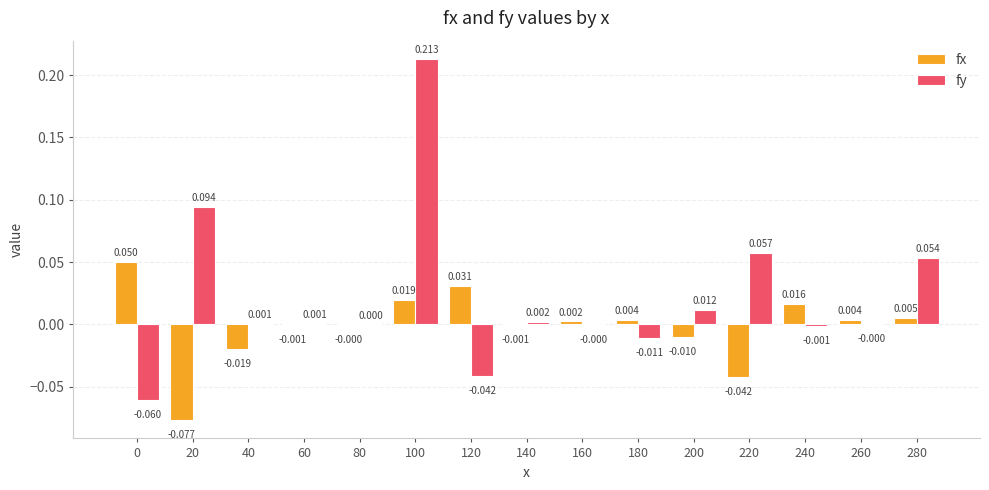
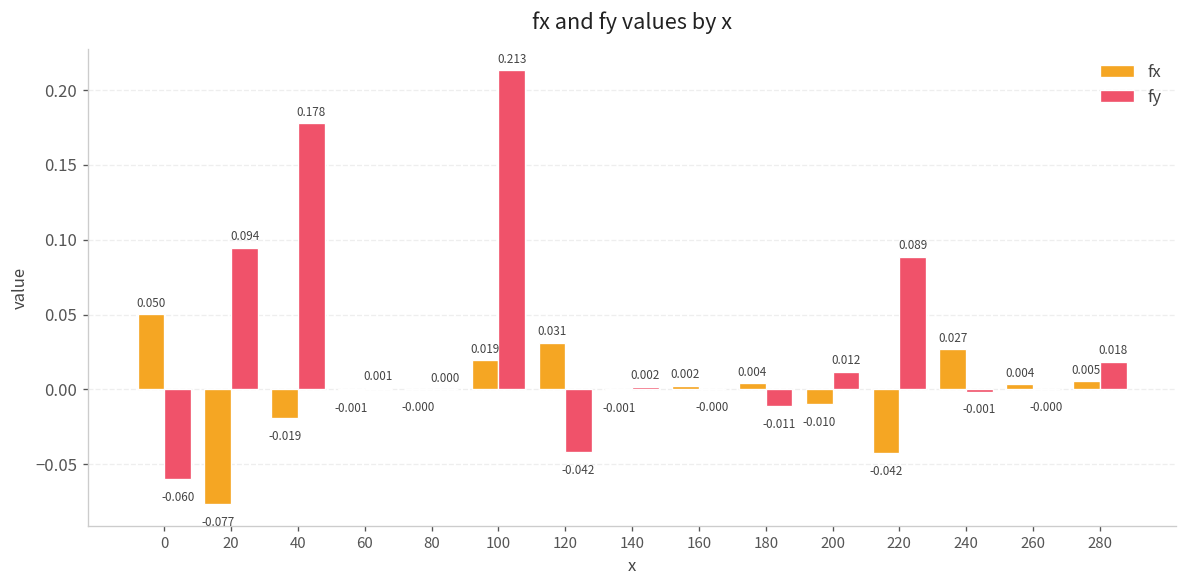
  {
    "fx": {
      "0": 0.050,
      "20": -0.077,
      "40": -0.019,
      "60": -0.001,
      "80": -0.000,
      "100": 0.019,
      "120": 0.031,
      "140": -0.001,
      "160": 0.002,
      "180": 0.004,
      "200": -0.010,
      "220": -0.042,
-     "240": 0.016,
+     "240": 0.027,
      "260": 0.004,
      "280": 0.005
    },
    "fy": {
      "0": -0.060,
      "20": 0.094,
-     "40": 0.001,
+     "40": 0.178,
      "60": 0.001,
      "80": 0.000,
      "100": 0.213,
      "120": -0.042,
      "140": 0.002,
      "160": -0.000,
      "180": -0.011,
      "200": 0.012,
-     "220": 0.057,
+     "220": 0.089,
      "240": -0.001,
      "260": -0.000,
-     "280": 0.054
+     "280": 0.018
    }
  }
